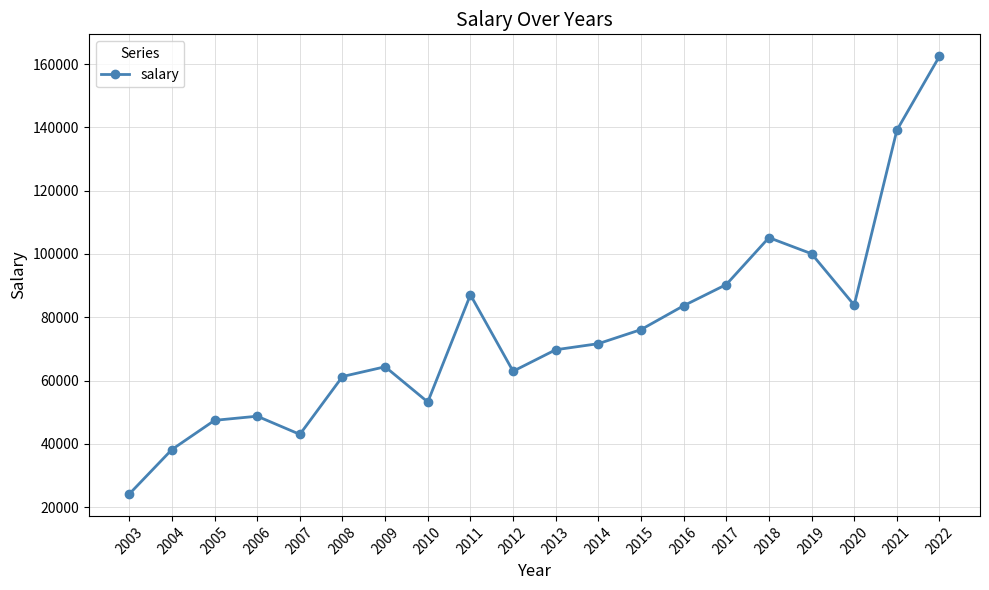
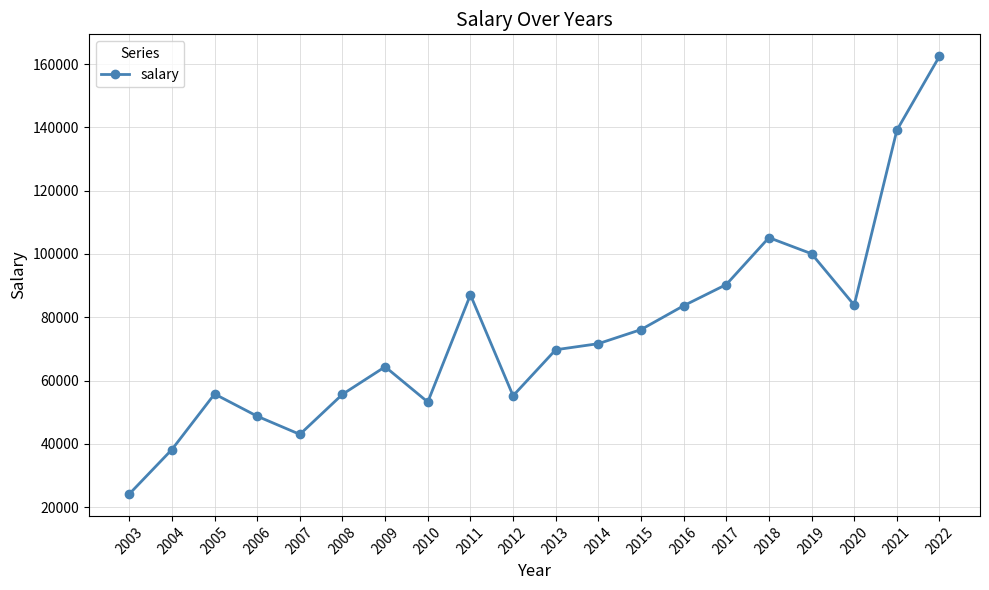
  {
    "2003": 24000,
    "2004": 38000,
-   "2005": 47000,
+   "2005": 56000,
    "2006": 49000,
    "2007": 43000,
-   "2008": 61000,
+   "2008": 56000,
    "2009": 64000,
    "2010": 53000,
    "2011": 87000,
-   "2012": 63000,
+   "2012": 55000,
    "2013": 70000,
    "2014": 72000,
    "2015": 76000,
    "2016": 84000,
    "2017": 90000,
    "2018": 105000,
    "2019": 100000,
    "2020": 84000,
    "2021": 139000,
    "2022": 162000
  }
